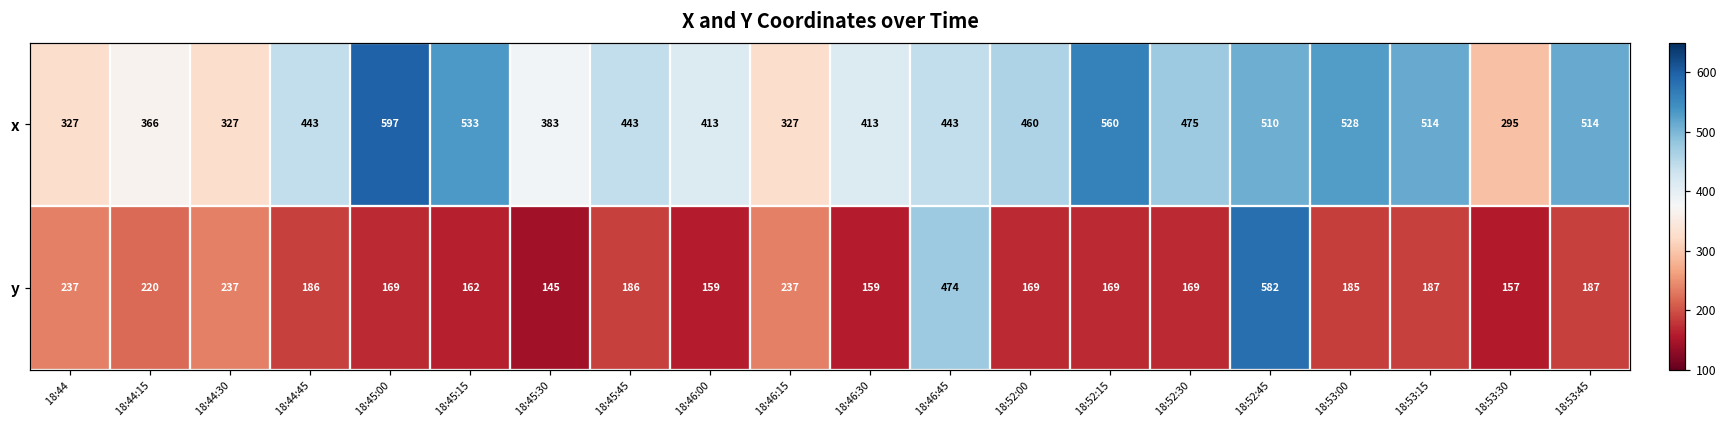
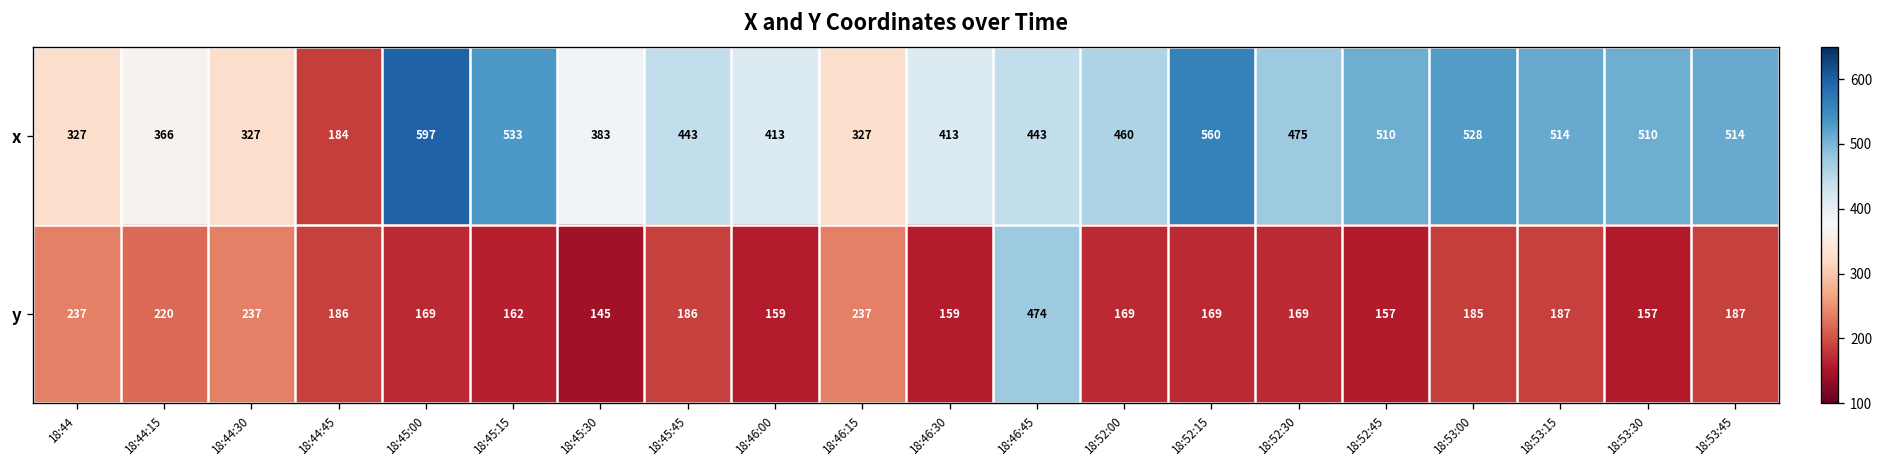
  {
    "x": {
      "18:44": 327,
      "18:44:15": 366,
      "18:44:30": 327,
-     "18:44:45": 443,
+     "18:44:45": 184,
      "18:45:00": 597,
      "18:45:15": 533,
      "18:45:30": 383,
      "18:45:45": 443,
      "18:46:00": 413,
      "18:46:15": 327,
      "18:46:30": 413,
      "18:46:45": 443,
      "18:52:00": 460,
      "18:52:15": 560,
      "18:52:30": 475,
      "18:52:45": 510,
      "18:53:00": 528,
      "18:53:15": 514,
-     "18:53:30": 295,
+     "18:53:30": 510,
      "18:53:45": 514
    },
    "y": {
      "18:44": 237,
      "18:44:15": 220,
      "18:44:30": 237,
      "18:44:45": 186,
      "18:45:00": 169,
      "18:45:15": 162,
      "18:45:30": 145,
      "18:45:45": 186,
      "18:46:00": 159,
      "18:46:15": 237,
      "18:46:30": 159,
      "18:46:45": 474,
      "18:52:00": 169,
      "18:52:15": 169,
      "18:52:30": 169,
-     "18:52:45": 582,
+     "18:52:45": 157,
      "18:53:00": 185,
      "18:53:15": 187,
      "18:53:30": 157,
      "18:53:45": 187
    }
  }
